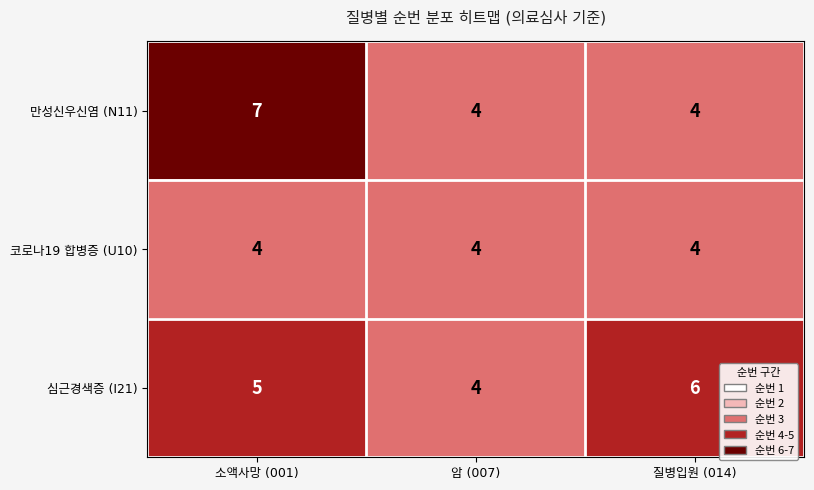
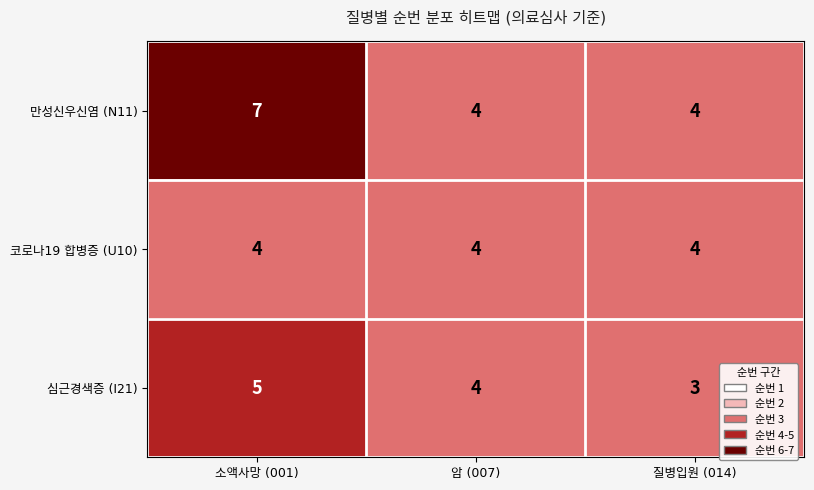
  {
    "만성신우신염 (N11)": {
      "소액사망 (001)": 7,
      "암 (007)": 4,
      "질병입원 (014)": 4
    },
    "코로나19 합병증 (U10)": {
      "소액사망 (001)": 4,
      "암 (007)": 4,
      "질병입원 (014)": 4
    },
    "심근경색증 (I21)": {
      "소액사망 (001)": 5,
      "암 (007)": 4,
-     "질병입원 (014)": 6
+     "질병입원 (014)": 3
    }
  }
